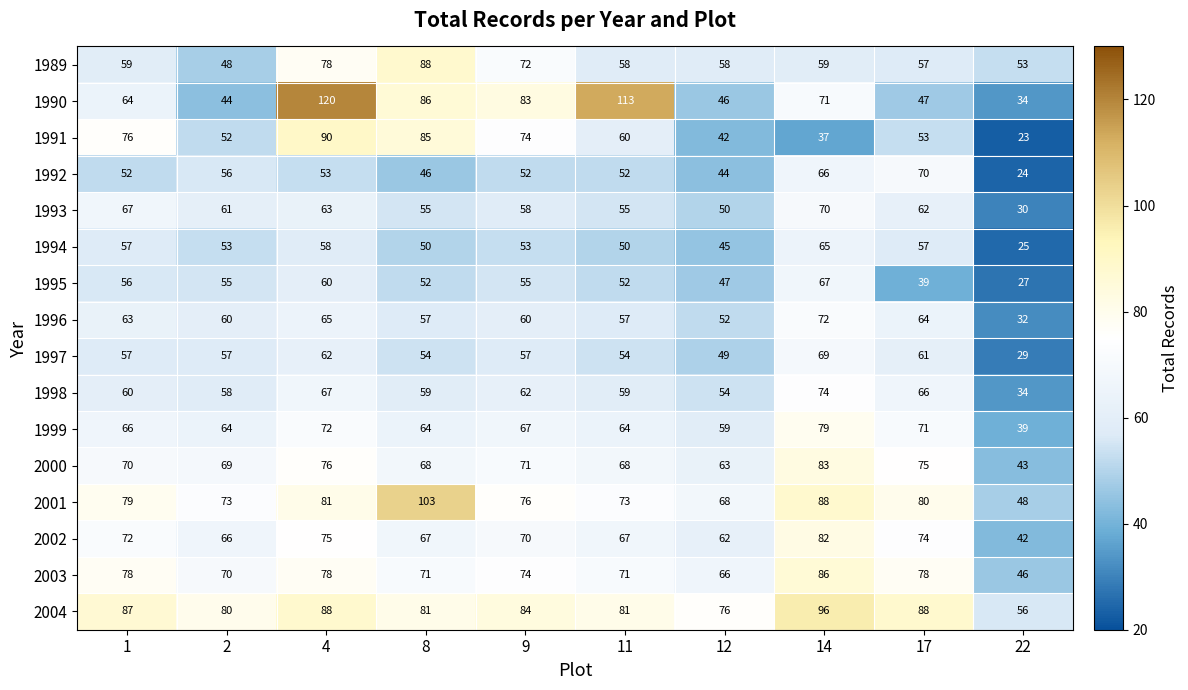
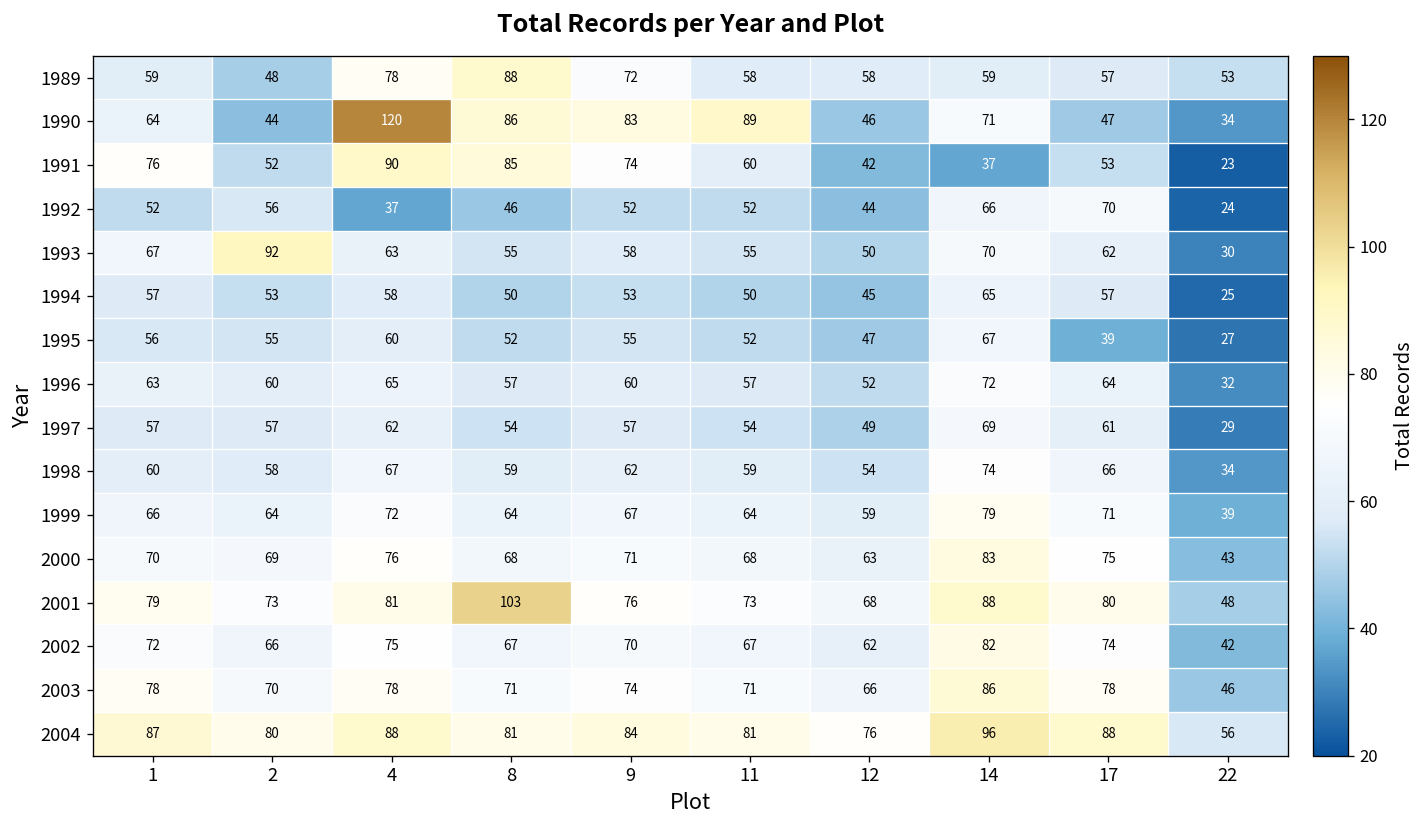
  {
    "1989": {
      "1": 59,
      "2": 48,
      "4": 78,
      "8": 88,
      "9": 72,
      "11": 58,
      "12": 58,
      "14": 59,
      "17": 57,
      "22": 53
    },
    "1990": {
      "1": 64,
      "2": 44,
      "4": 120,
      "8": 86,
      "9": 83,
-     "11": 113,
+     "11": 89,
      "12": 46,
      "14": 71,
      "17": 47,
      "22": 34
    },
    "1991": {
      "1": 76,
      "2": 52,
      "4": 90,
      "8": 85,
      "9": 74,
      "11": 60,
      "12": 42,
      "14": 37,
      "17": 53,
      "22": 23
    },
    "1992": {
      "1": 52,
      "2": 56,
-     "4": 53,
+     "4": 37,
      "8": 46,
      "9": 52,
      "11": 52,
      "12": 44,
      "14": 66,
      "17": 70,
      "22": 24
    },
    "1993": {
      "1": 67,
-     "2": 61,
+     "2": 92,
      "4": 63,
      "8": 55,
      "9": 58,
      "11": 55,
      "12": 50,
      "14": 70,
      "17": 62,
      "22": 30
    },
    "1994": {
      "1": 57,
      "2": 53,
      "4": 58,
      "8": 50,
      "9": 53,
      "11": 50,
      "12": 45,
      "14": 65,
      "17": 57,
      "22": 25
    },
    "1995": {
      "1": 56,
      "2": 55,
      "4": 60,
      "8": 52,
      "9": 55,
      "11": 52,
      "12": 47,
      "14": 67,
      "17": 39,
      "22": 27
    },
    "1996": {
      "1": 63,
      "2": 60,
      "4": 65,
      "8": 57,
      "9": 60,
      "11": 57,
      "12": 52,
      "14": 72,
      "17": 64,
      "22": 32
    },
    "1997": {
      "1": 57,
      "2": 57,
      "4": 62,
      "8": 54,
      "9": 57,
      "11": 54,
      "12": 49,
      "14": 69,
      "17": 61,
      "22": 29
    },
    "1998": {
      "1": 60,
      "2": 58,
      "4": 67,
      "8": 59,
      "9": 62,
      "11": 59,
      "12": 54,
      "14": 74,
      "17": 66,
      "22": 34
    },
    "1999": {
      "1": 66,
      "2": 64,
      "4": 72,
      "8": 64,
      "9": 67,
      "11": 64,
      "12": 59,
      "14": 79,
      "17": 71,
      "22": 39
    },
    "2000": {
      "1": 70,
      "2": 69,
      "4": 76,
      "8": 68,
      "9": 71,
      "11": 68,
      "12": 63,
      "14": 83,
      "17": 75,
      "22": 43
    },
    "2001": {
      "1": 79,
      "2": 73,
      "4": 81,
      "8": 103,
      "9": 76,
      "11": 73,
      "12": 68,
      "14": 88,
      "17": 80,
      "22": 48
    },
    "2002": {
      "1": 72,
      "2": 66,
      "4": 75,
      "8": 67,
      "9": 70,
      "11": 67,
      "12": 62,
      "14": 82,
      "17": 74,
      "22": 42
    },
    "2003": {
      "1": 78,
      "2": 70,
      "4": 78,
      "8": 71,
      "9": 74,
      "11": 71,
      "12": 66,
      "14": 86,
      "17": 78,
      "22": 46
    },
    "2004": {
      "1": 87,
      "2": 80,
      "4": 88,
      "8": 81,
      "9": 84,
      "11": 81,
      "12": 76,
      "14": 96,
      "17": 88,
      "22": 56
    }
  }
